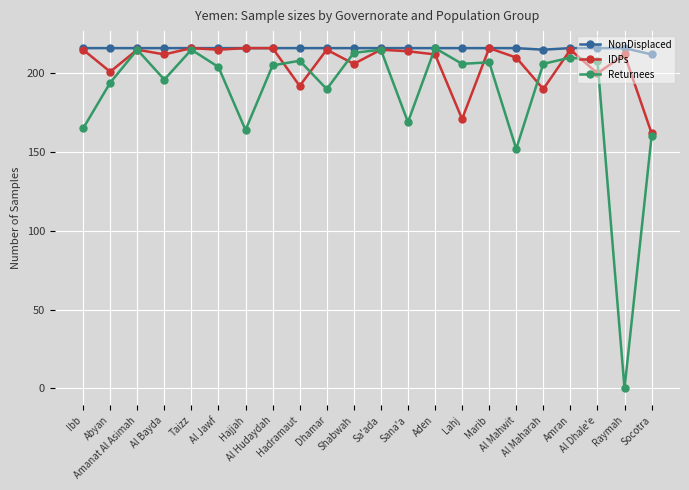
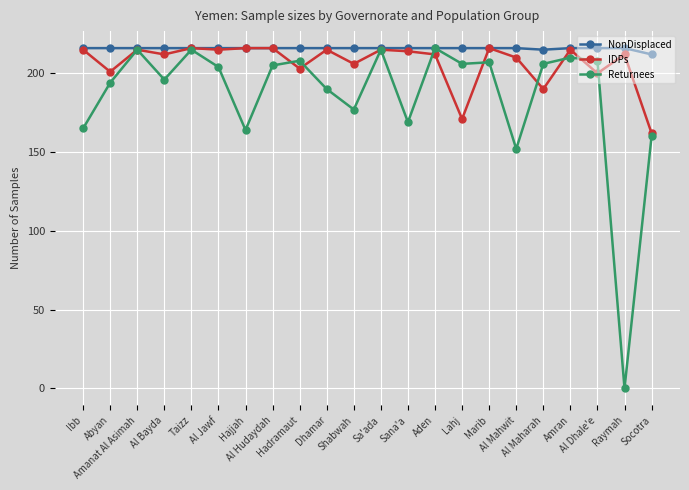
  {
    "NonDisplaced": {
      "Abyan": 216,
      "Al Bayda": 216,
      "Hadramaut": 216,
      "Shabwah": 216,
      "Sana'a": 216,
      "Lahj": 216,
      "Al Mahwit": 216,
      "Al Maharah": 215
    },
    "IDPs": {
      "Abyan": 201,
      "Al Bayda": 212,
-     "Hadramaut": 192,
+     "Hadramaut": 203,
      "Shabwah": 206,
      "Sana'a": 214,
      "Aden": 212,
      "Lahj": 171,
      "Al Mahwit": 210,
      "Al Maharah": 190,
      "Socotra": 162
    },
    "Returnees": {
      "Ibb": 165,
      "Abyan": 194,
      "Al Bayda": 196,
      "Al Jawf": 204,
      "Hajjah": 164,
      "Al Hudaydah": 205,
      "Hadramaut": 208,
      "Dhamar": 190,
-     "Shabwah": 213,
+     "Shabwah": 177,
      "Sana'a": 169,
      "Lahj": 206,
      "Marib": 207,
      "Al Mahwit": 152,
      "Al Maharah": 206,
      "Amran": 210,
      "Raymah": 0,
      "Socotra": 160
    }
  }
